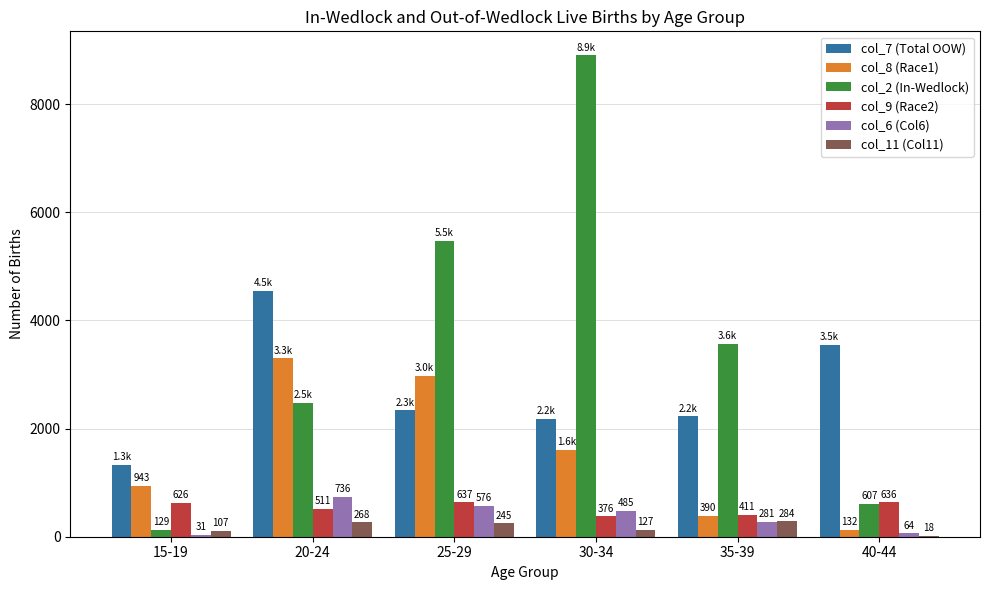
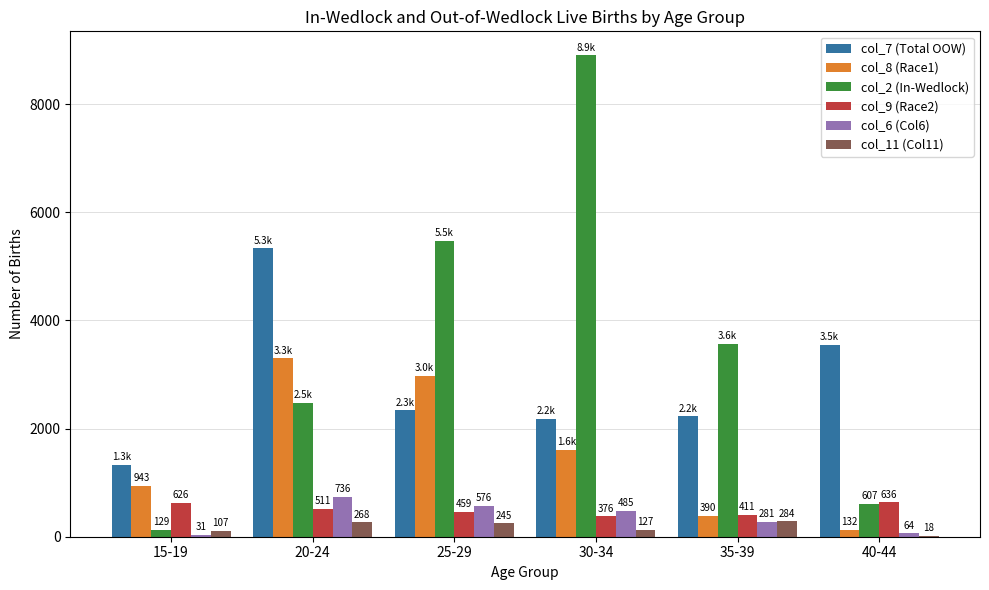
  {
    "col_7 (Total OOW)": {
      "15-19": "1.3k",
-     "20-24": "4.5k",
+     "20-24": "5.3k",
      "25-29": "2.3k",
      "30-34": "2.2k",
      "35-39": "2.2k",
      "40-44": "3.5k"
    },
    "col_8 (Race1)": {
      "15-19": "943",
      "20-24": "3.3k",
      "25-29": "3.0k",
      "30-34": "1.6k",
      "35-39": "390",
      "40-44": "132"
    },
    "col_2 (In-Wedlock)": {
      "15-19": "129",
      "20-24": "2.5k",
      "25-29": "5.5k",
      "30-34": "8.9k",
      "35-39": "3.6k",
      "40-44": "607"
    },
    "col_9 (Race2)": {
      "15-19": "626",
      "20-24": "511",
-     "25-29": "637",
+     "25-29": "459",
      "30-34": "376",
      "35-39": "411",
      "40-44": "636"
    },
    "col_6 (Col6)": {
      "15-19": "31",
      "20-24": "736",
      "25-29": "576",
      "30-34": "485",
      "35-39": "281",
      "40-44": "64"
    },
    "col_11 (Col11)": {
      "15-19": "107",
      "20-24": "268",
      "25-29": "245",
      "30-34": "127",
      "35-39": "284",
      "40-44": "18"
    }
  }
